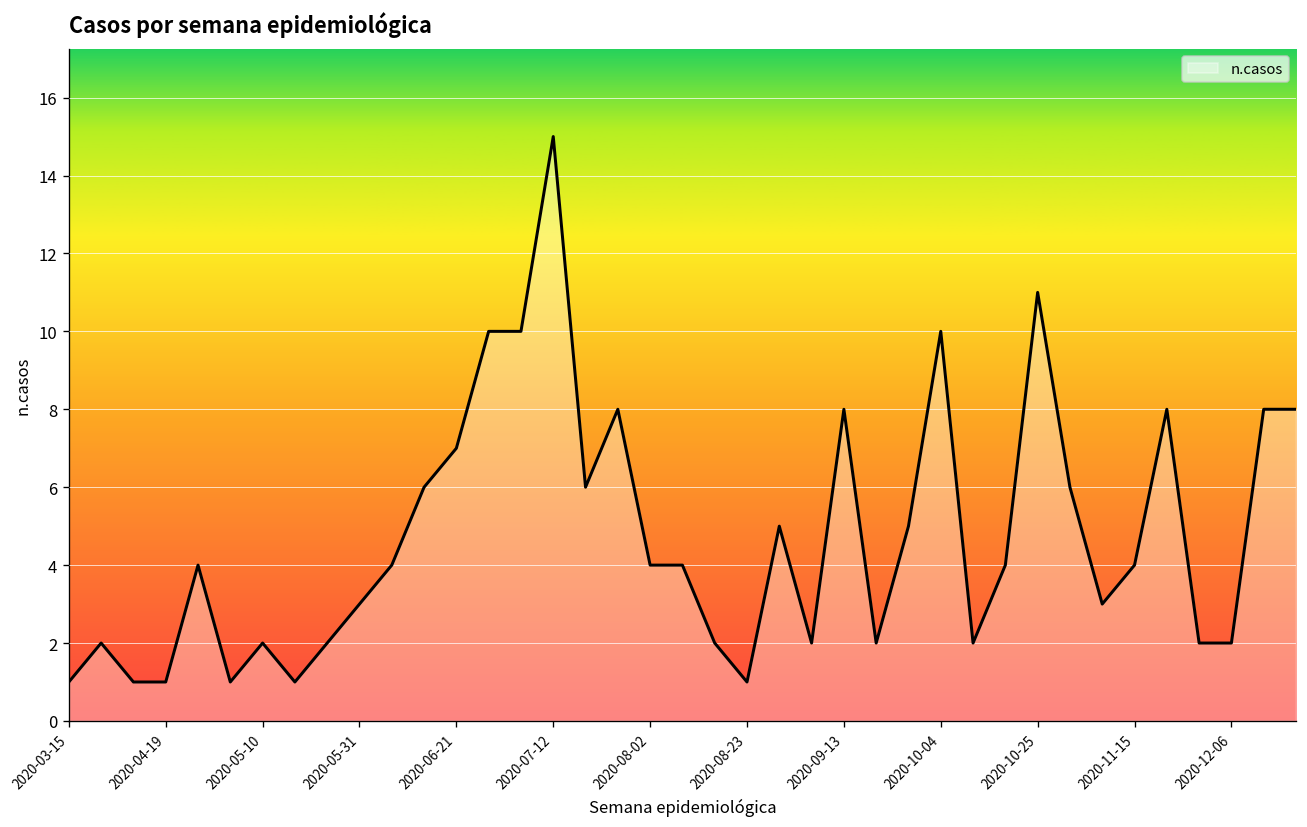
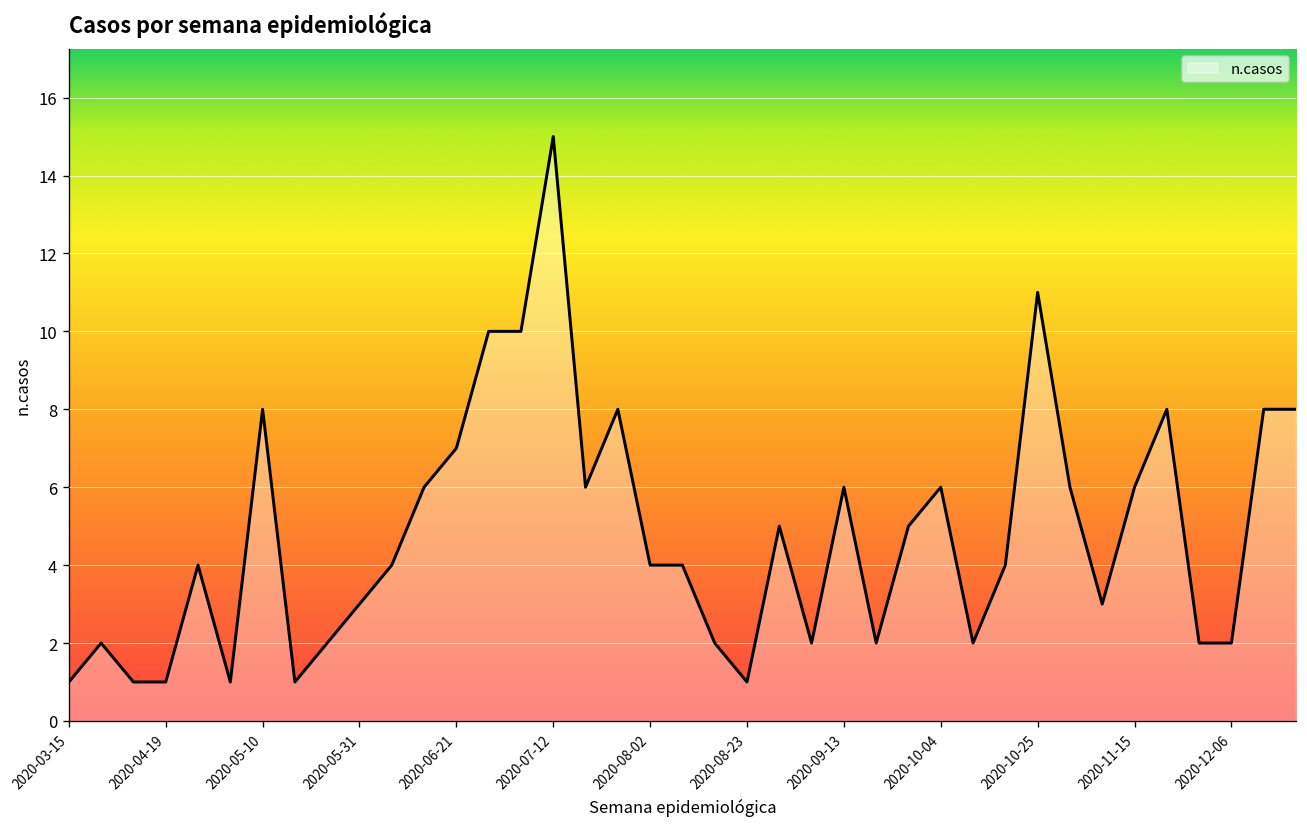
  {
    "2020-03-15": 1,
    "2020-04-19": 1,
-   "2020-05-10": 2,
+   "2020-05-10": 8,
    "2020-05-31": 3,
    "2020-06-21": 7,
    "2020-07-12": 15,
    "2020-08-02": 4,
    "2020-08-23": 1,
-   "2020-09-13": 8,
-   "2020-10-04": 10,
+   "2020-09-13": 6,
+   "2020-10-04": 6,
    "2020-10-25": 11,
-   "2020-11-15": 4,
+   "2020-11-15": 6,
    "2020-12-06": 2
  }
